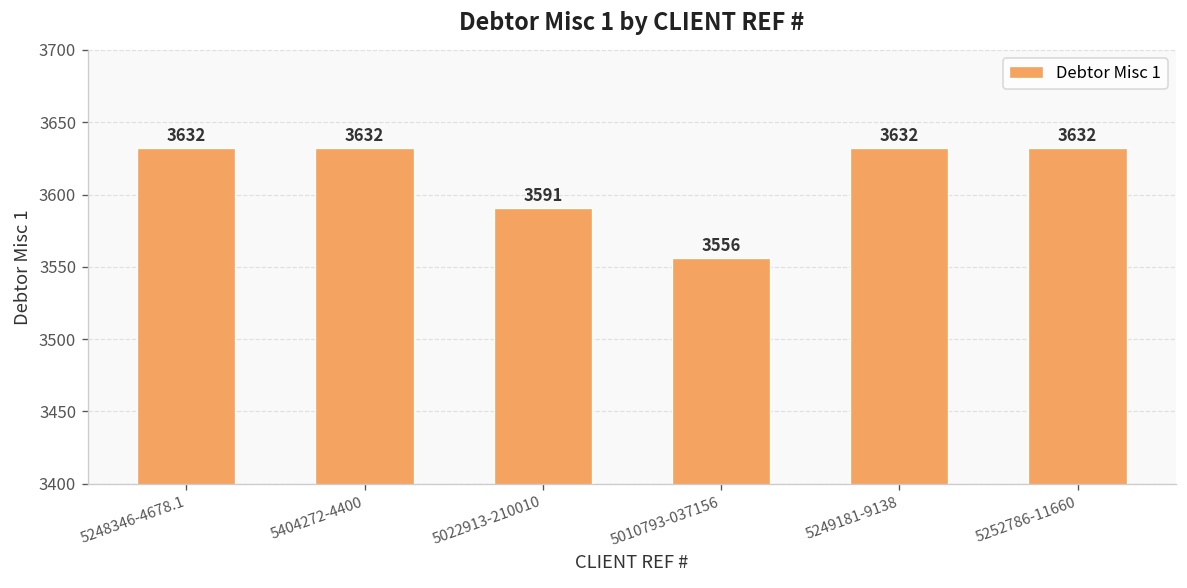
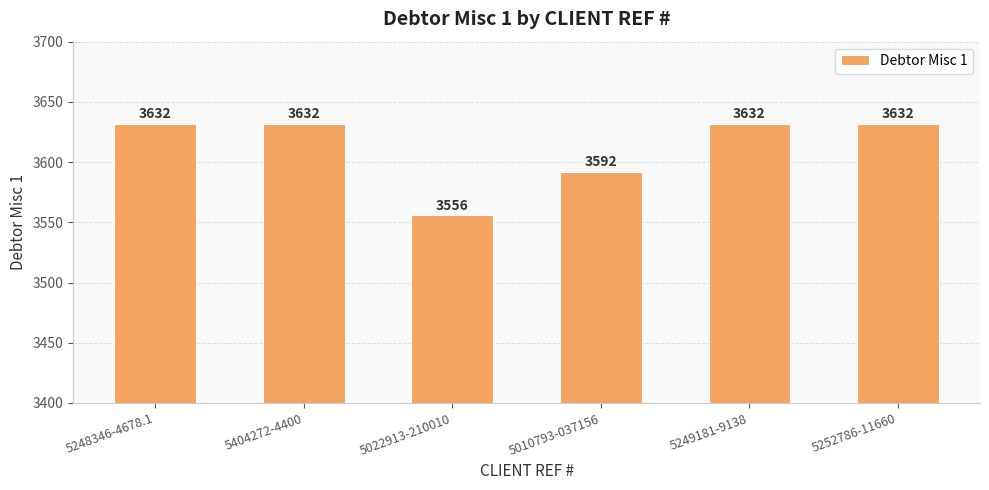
  {
    "5248346-4678.1": 3632,
    "5404272-4400": 3632,
-   "5022913-210010": 3591,
-   "5010793-037156": 3556,
+   "5022913-210010": 3556,
+   "5010793-037156": 3592,
    "5249181-9138": 3632,
    "5252786-11660": 3632
  }
